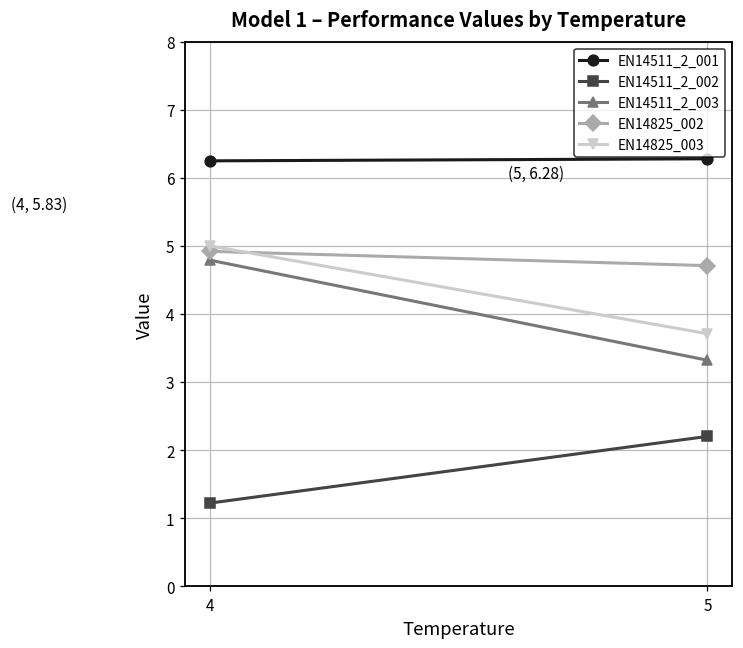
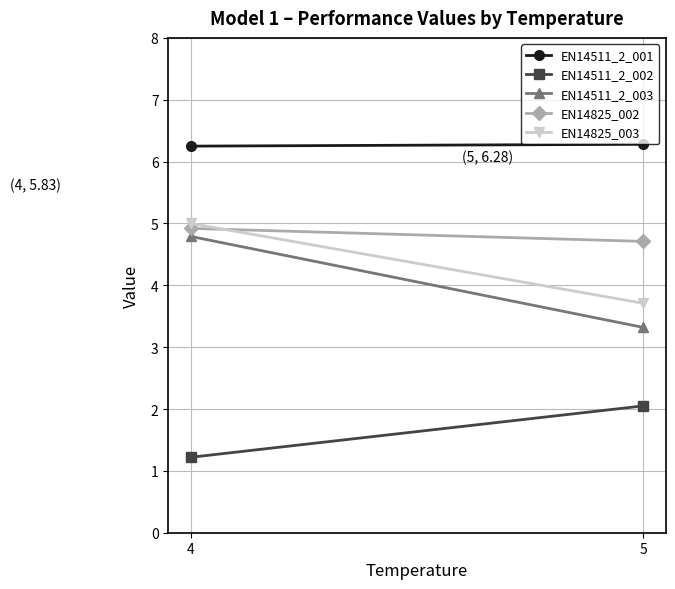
  {
    "EN14511_2_001": {
      "4": 6.3,
      "5": 6.3
    },
    "EN14511_2_002": {
      "4": 1.2,
-     "5": 2.2
+     "5": 2.1
    },
    "EN14511_2_003": {
      "4": 4.8,
      "5": 3.3
    }
  }
